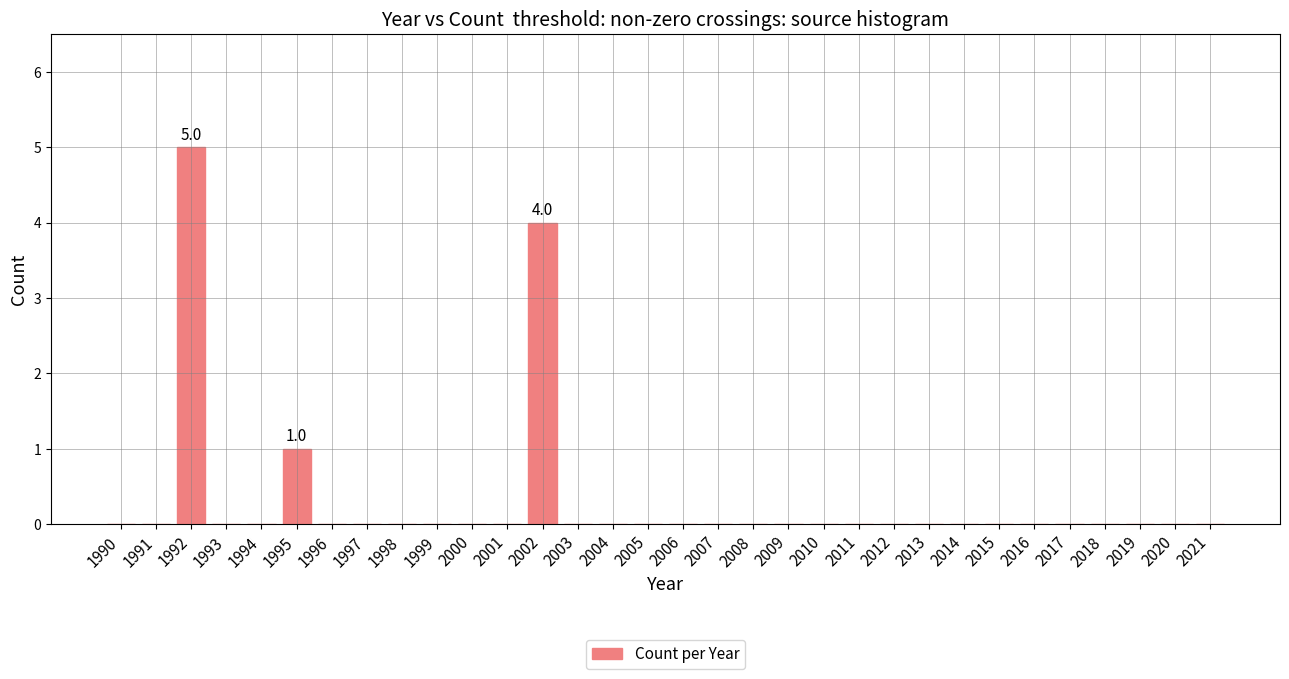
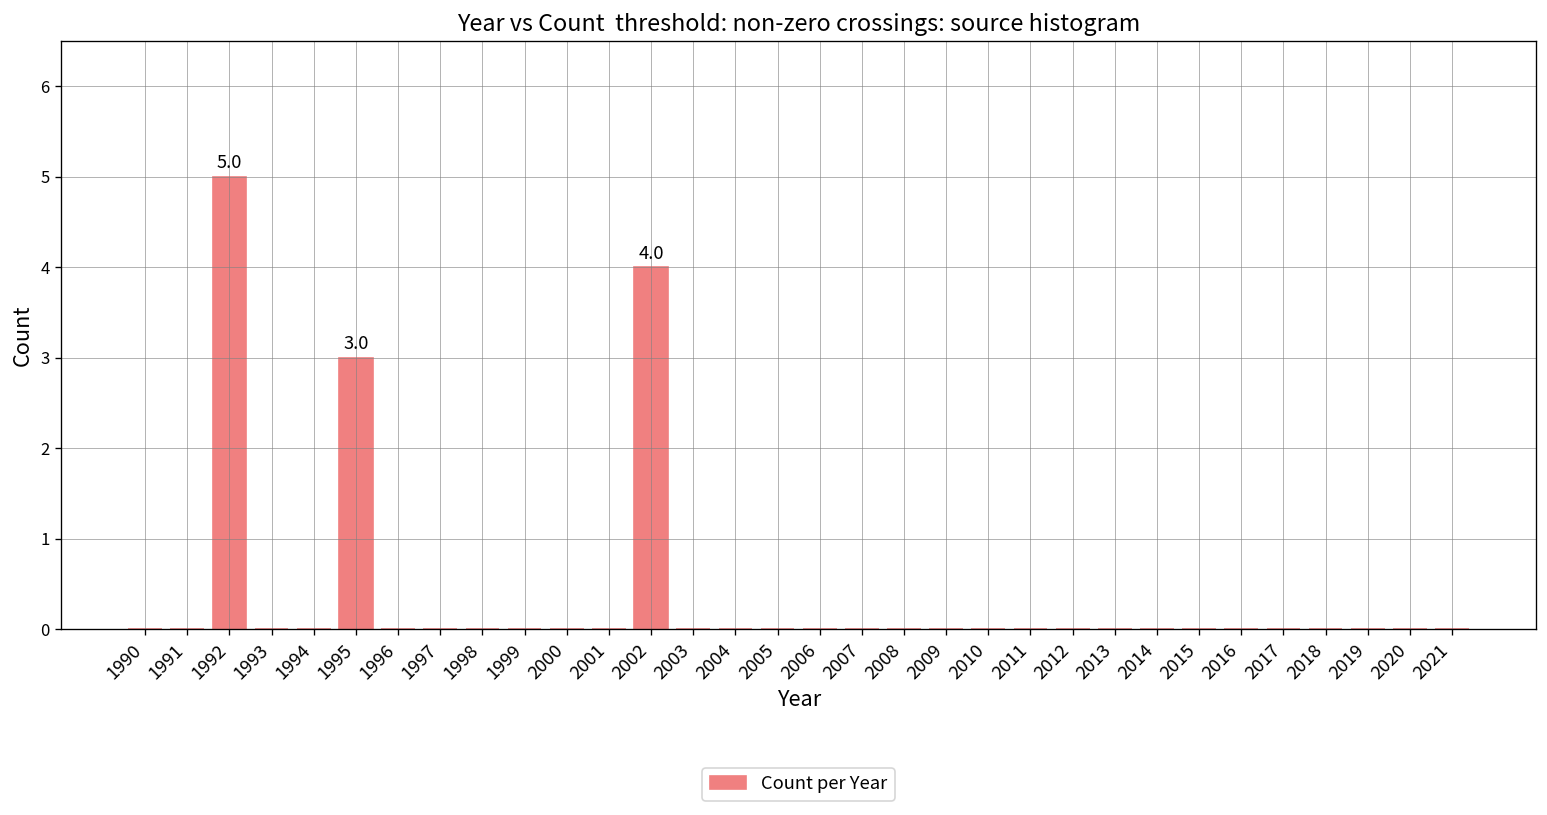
  {
    "1992": 5.0,
-   "1995": 1.0,
+   "1995": 3.0,
    "2002": 4.0
  }
